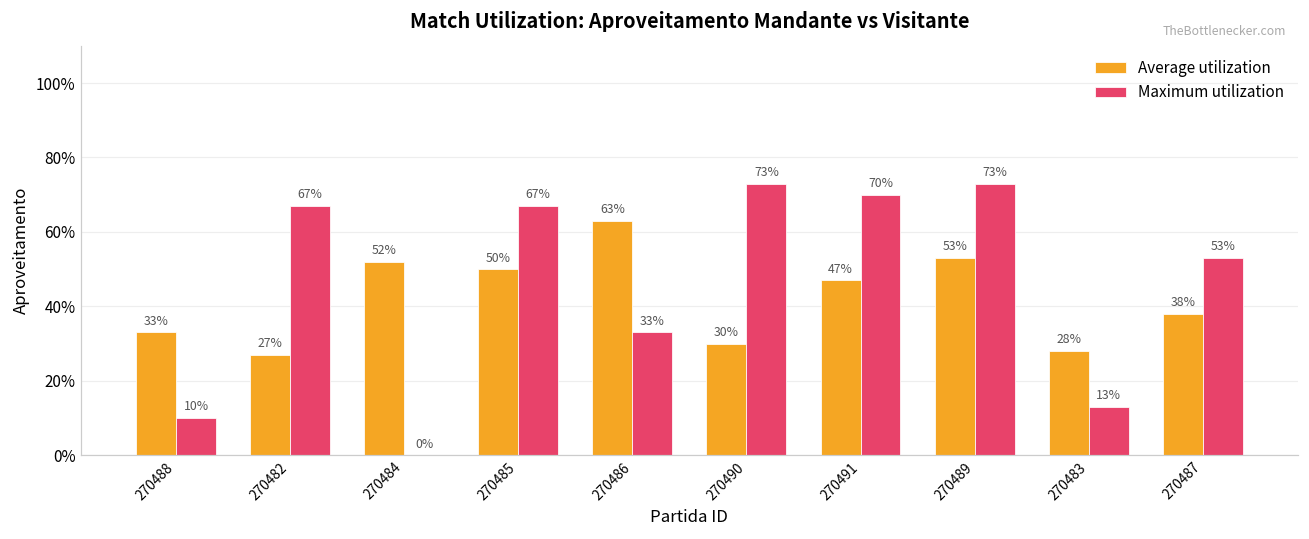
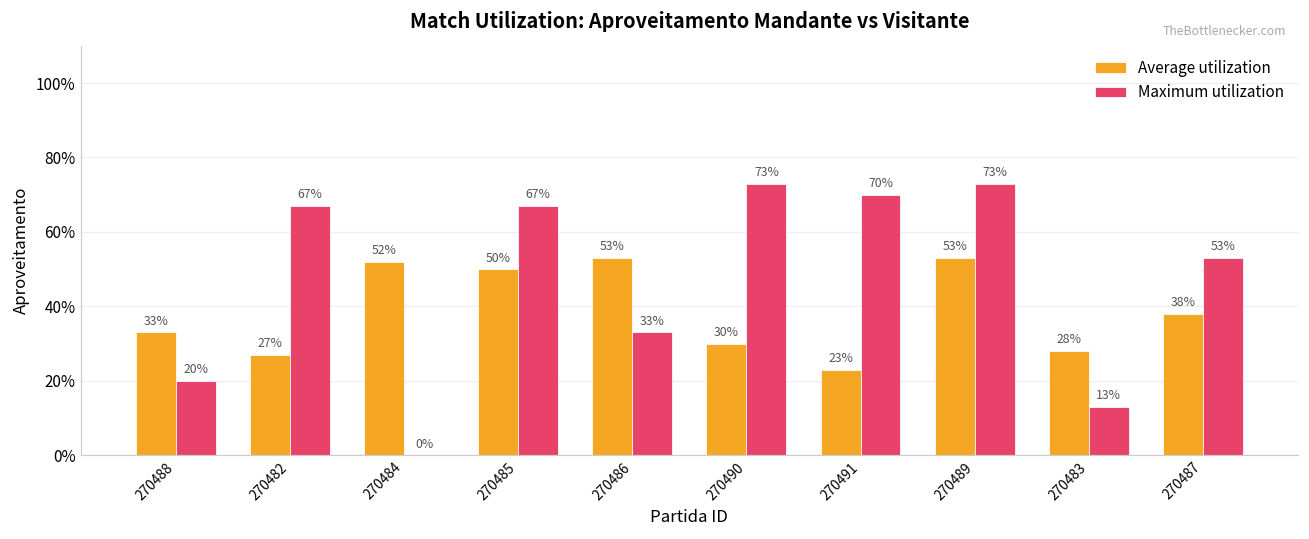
  {
    "Average utilization": {
      "270488": "33%",
      "270482": "27%",
      "270484": "52%",
      "270485": "50%",
-     "270486": "63%",
+     "270486": "53%",
      "270490": "30%",
-     "270491": "47%",
+     "270491": "23%",
      "270489": "53%",
      "270483": "28%",
      "270487": "38%"
    },
    "Maximum utilization": {
-     "270488": "10%",
+     "270488": "20%",
      "270482": "67%",
      "270484": "0%",
      "270485": "67%",
      "270486": "33%",
      "270490": "73%",
      "270491": "70%",
      "270489": "73%",
      "270483": "13%",
      "270487": "53%"
    }
  }
